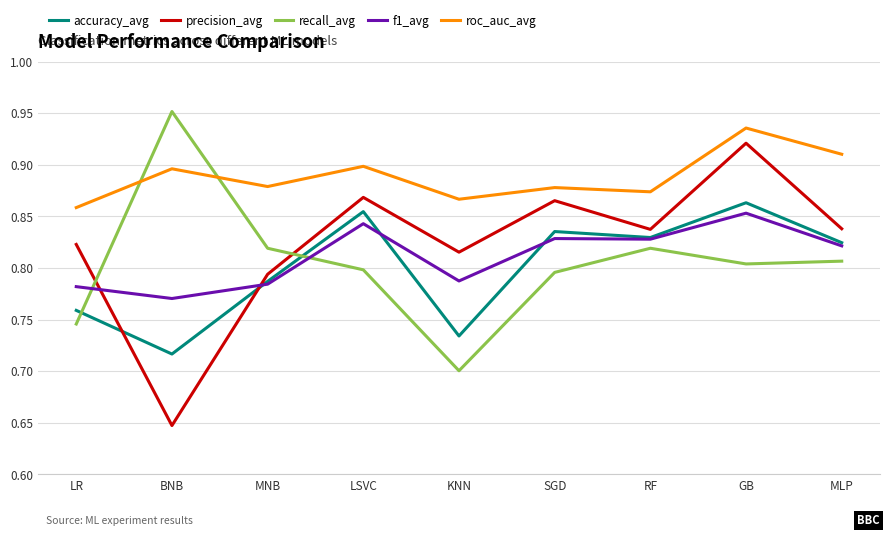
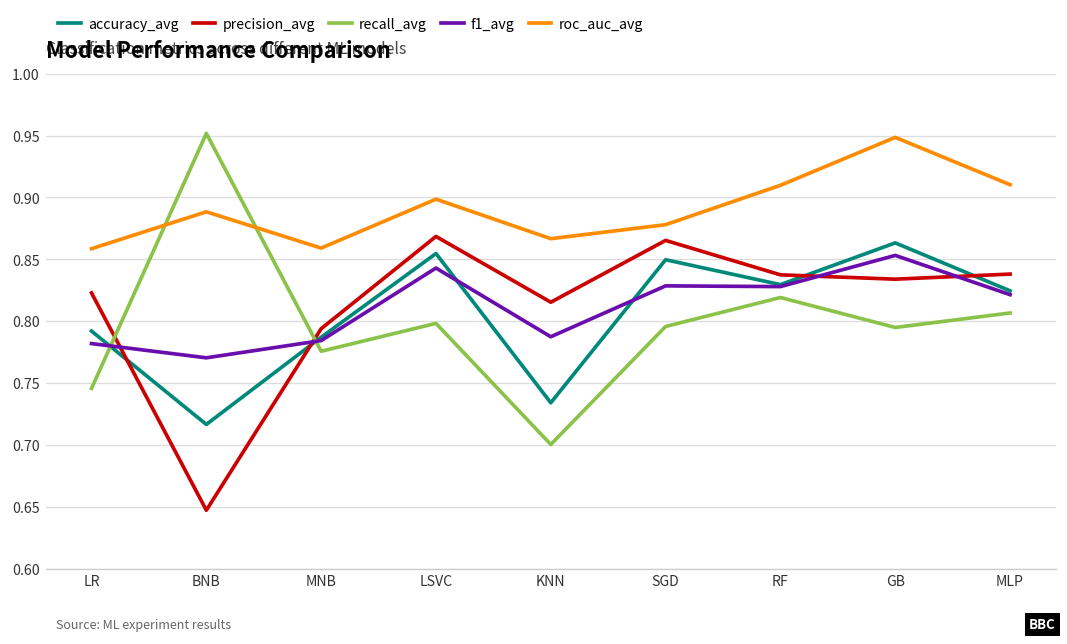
  {
    "accuracy_avg": {
-     "LR": 0.759,
+     "LR": 0.792,
      "BNB": 0.717,
      "MNB": 0.787,
      "LSVC": 0.855,
      "KNN": 0.734,
-     "SGD": 0.835,
+     "SGD": 0.850,
      "GB": 0.863,
      "MLP": 0.825
    },
    "precision_avg": {
      "LR": 0.823,
      "BNB": 0.647,
      "MNB": 0.794,
      "LSVC": 0.869,
      "KNN": 0.815,
      "SGD": 0.865,
      "RF": 0.838,
-     "GB": 0.921,
+     "GB": 0.834,
      "MLP": 0.838
    },
    "recall_avg": {
      "LR": 0.746,
      "BNB": 0.952,
-     "MNB": 0.819,
+     "MNB": 0.776,
      "LSVC": 0.798,
      "KNN": 0.701,
      "SGD": 0.796,
      "RF": 0.819,
-     "GB": 0.804,
+     "GB": 0.795,
      "MLP": 0.807
    },
    "f1_avg": {
      "LR": 0.782,
      "BNB": 0.771,
      "MNB": 0.784,
      "LSVC": 0.843,
      "KNN": 0.788,
      "SGD": 0.829,
      "GB": 0.853,
      "MLP": 0.822
    },
    "roc_auc_avg": {
      "LR": 0.859,
-     "BNB": 0.896,
-     "MNB": 0.879,
+     "BNB": 0.888,
+     "MNB": 0.859,
      "LSVC": 0.899,
      "KNN": 0.867,
      "SGD": 0.878,
-     "RF": 0.874,
-     "GB": 0.936,
+     "RF": 0.910,
+     "GB": 0.949,
      "MLP": 0.910
    }
  }
